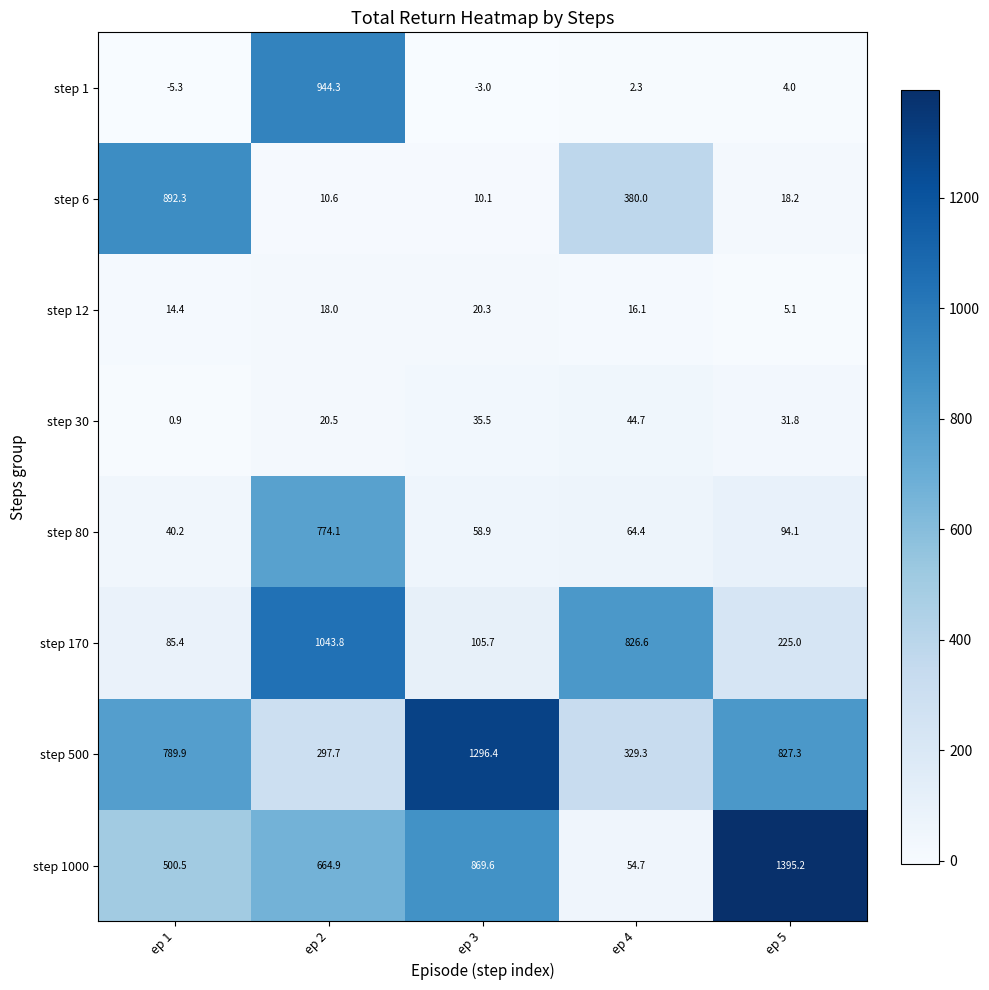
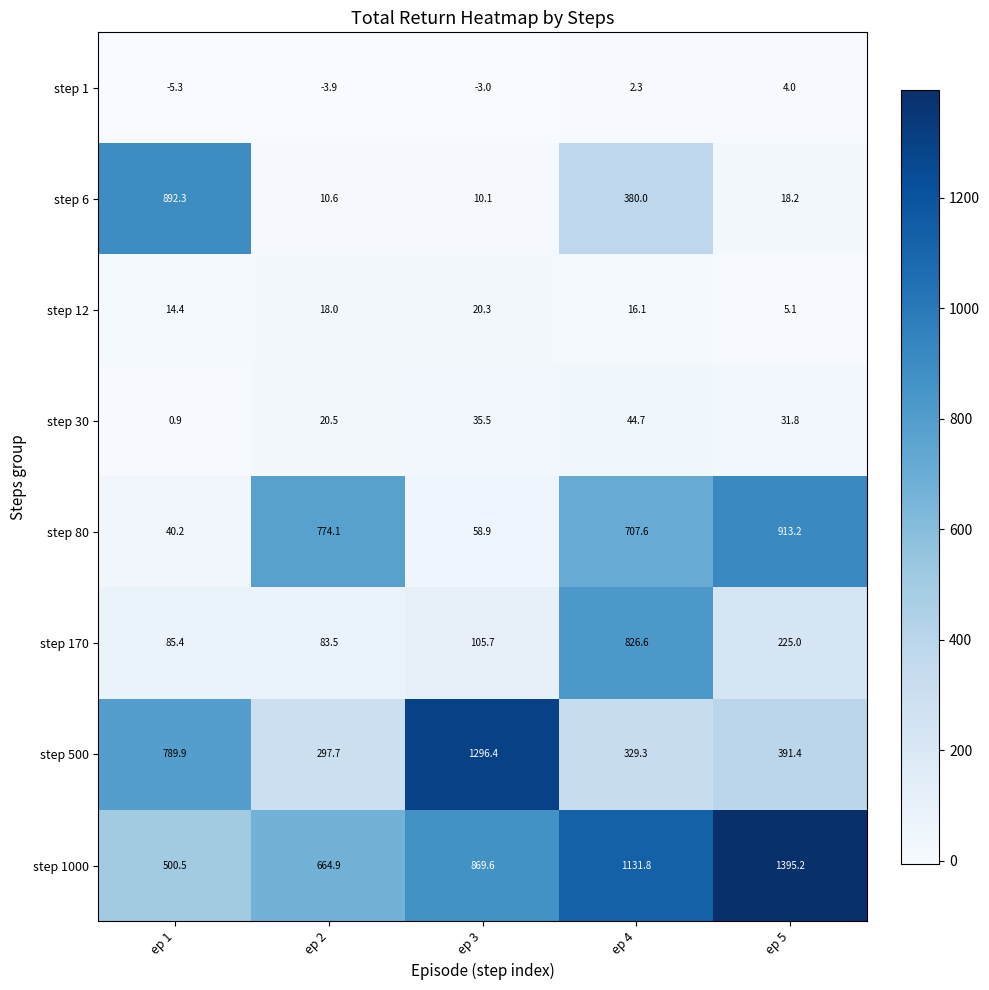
  {
    "step 1": {
      "ep 1": -5.3,
-     "ep 2": 944.3,
+     "ep 2": -3.9,
      "ep 3": -3.0,
      "ep 4": 2.3,
      "ep 5": 4.0
    },
    "step 6": {
      "ep 1": 892.3,
      "ep 2": 10.6,
      "ep 3": 10.1,
      "ep 4": 380.0,
      "ep 5": 18.2
    },
    "step 12": {
      "ep 1": 14.4,
      "ep 2": 18.0,
      "ep 3": 20.3,
      "ep 4": 16.1,
      "ep 5": 5.1
    },
    "step 30": {
      "ep 1": 0.9,
      "ep 2": 20.5,
      "ep 3": 35.5,
      "ep 4": 44.7,
      "ep 5": 31.8
    },
    "step 80": {
      "ep 1": 40.2,
      "ep 2": 774.1,
      "ep 3": 58.9,
-     "ep 4": 64.4,
-     "ep 5": 94.1
+     "ep 4": 707.6,
+     "ep 5": 913.2
    },
    "step 170": {
      "ep 1": 85.4,
-     "ep 2": 1043.8,
+     "ep 2": 83.5,
      "ep 3": 105.7,
      "ep 4": 826.6,
      "ep 5": 225.0
    },
    "step 500": {
      "ep 1": 789.9,
      "ep 2": 297.7,
      "ep 3": 1296.4,
      "ep 4": 329.3,
-     "ep 5": 827.3
+     "ep 5": 391.4
    },
    "step 1000": {
      "ep 1": 500.5,
      "ep 2": 664.9,
      "ep 3": 869.6,
-     "ep 4": 54.7,
+     "ep 4": 1131.8,
      "ep 5": 1395.2
    }
  }
